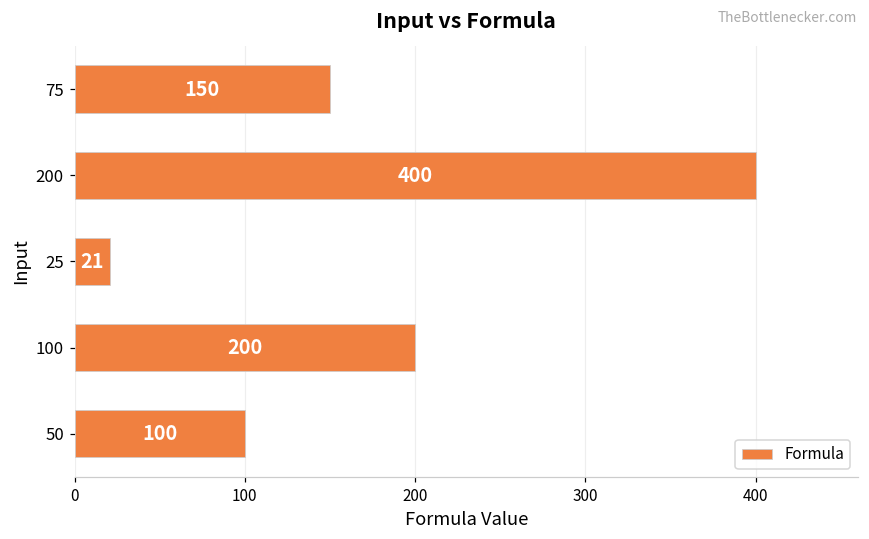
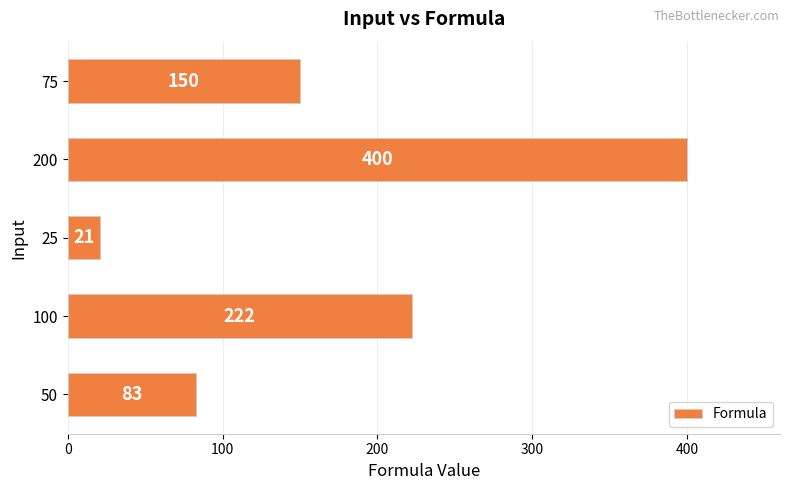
  {
    "75": 150,
    "200": 400,
    "25": 21,
-   "100": 200,
-   "50": 100
+   "100": 222,
+   "50": 83
  }
